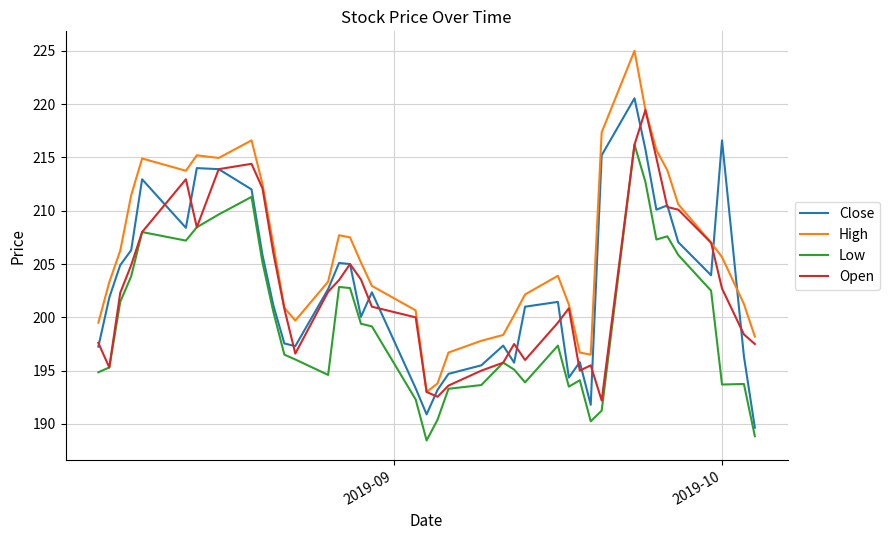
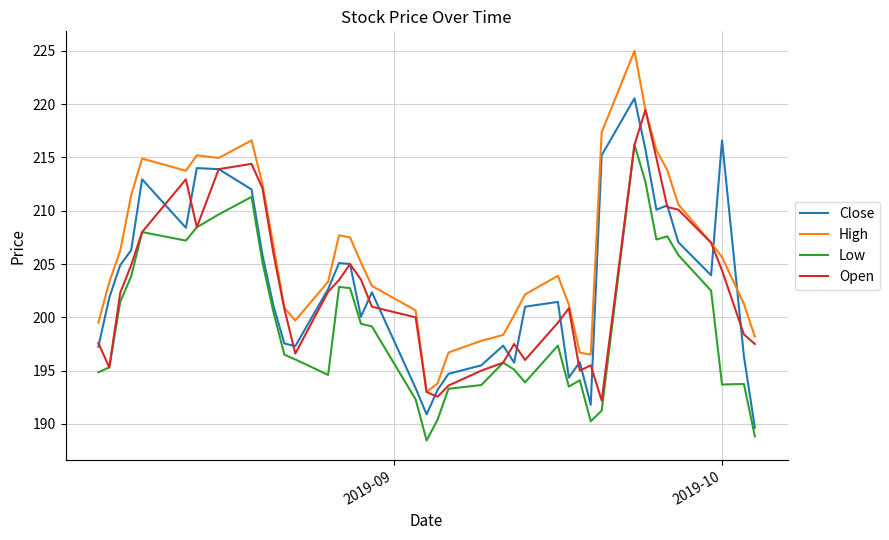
  {
    "Close": {
      "2019-10": 216.6
    },
    "High": {
      "2019-10": 205.7
    },
    "Low": {
      "2019-10": 193.7
    },
    "Open": {
-     "2019-10": 202.7
+     "2019-10": 204.4
    }
  }
